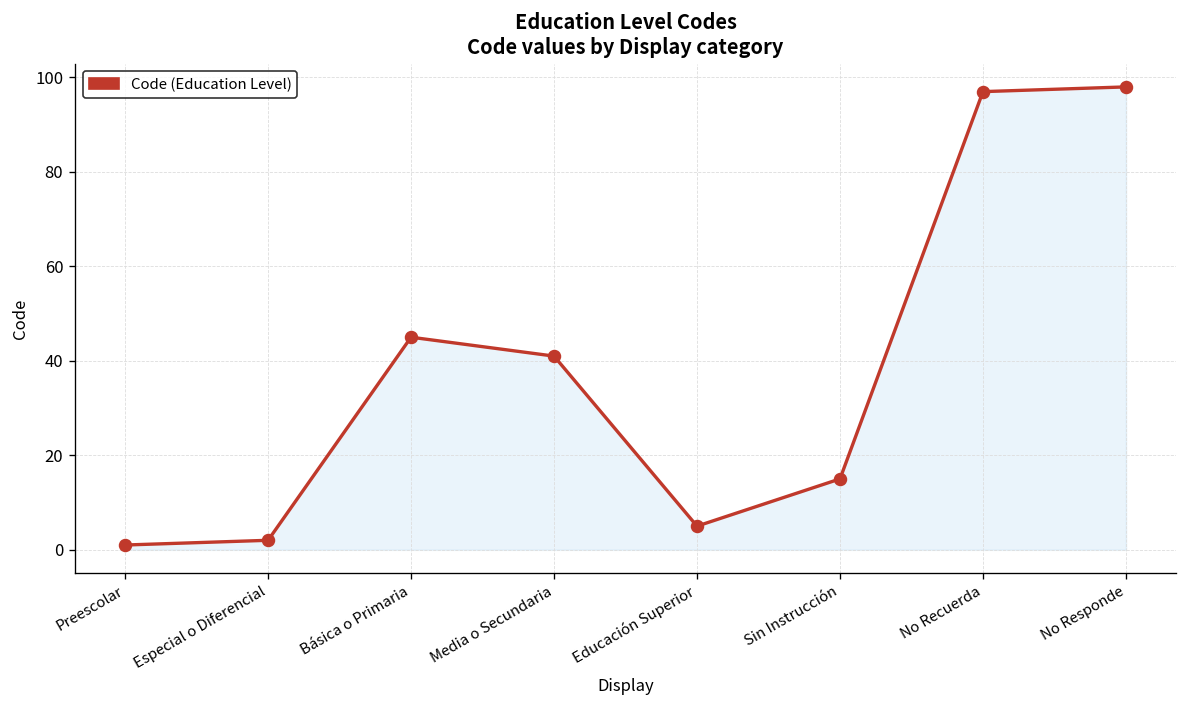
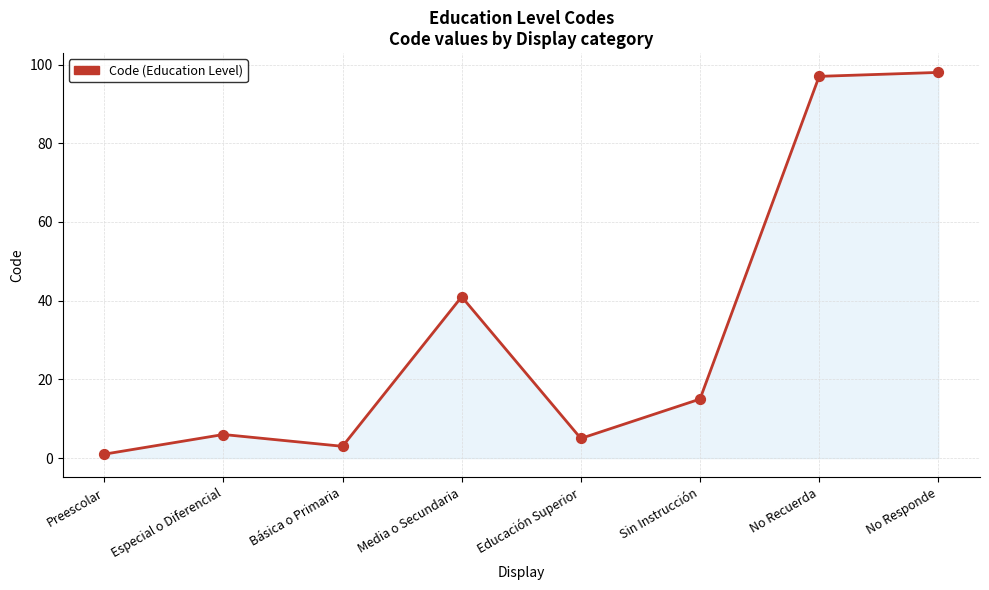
  {
    "Preescolar": 1,
-   "Especial o Diferencial": 2,
-   "Básica o Primaria": 45,
+   "Especial o Diferencial": 6,
+   "Básica o Primaria": 3,
    "Media o Secundaria": 41,
    "Educación Superior": 5,
    "Sin Instrucción": 15,
    "No Recuerda": 97,
    "No Responde": 98
  }
